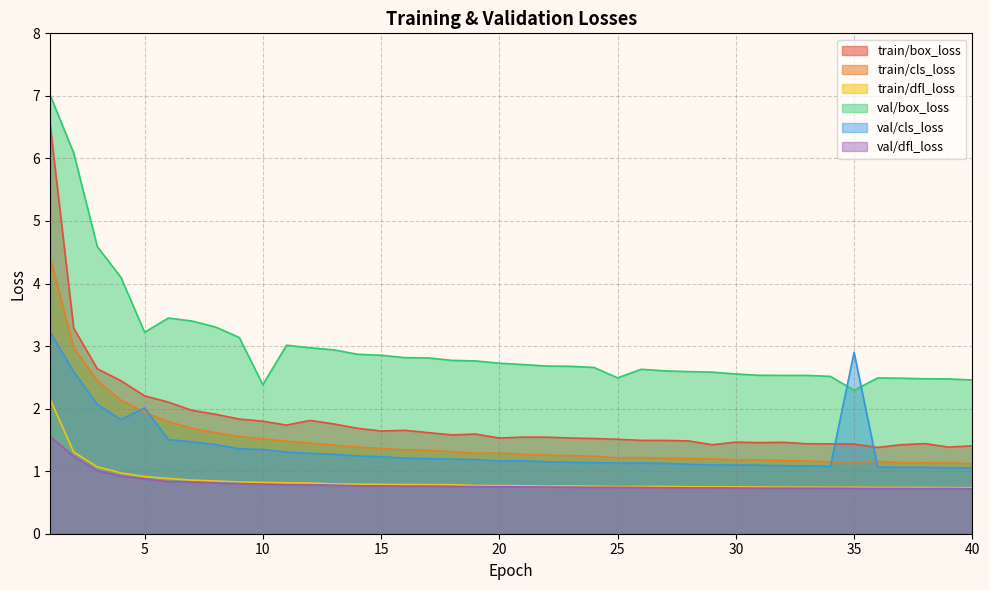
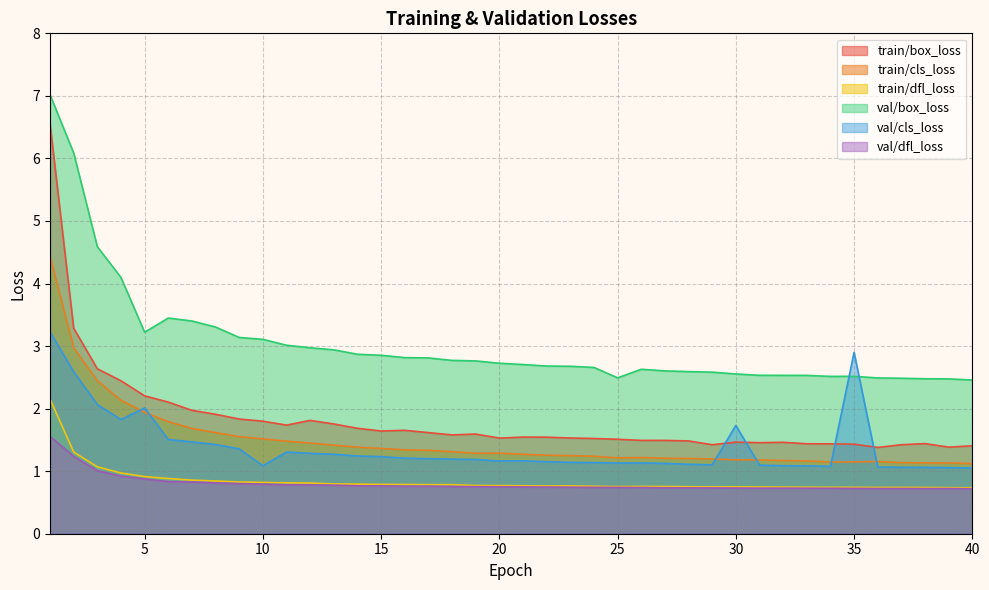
  {
    "val/box_loss": {
      "5": 3.2,
-     "10": 2.4,
+     "10": 3.1,
      "15": 2.9,
      "20": 2.7,
      "25": 2.5,
      "30": 2.6,
-     "35": 2.3,
+     "35": 2.5,
      "40": 2.5
    },
    "val/cls_loss": {
      "5": 2.0,
-     "10": 1.3,
+     "10": 1.1,
      "15": 1.2,
      "20": 1.2,
      "25": 1.1,
-     "30": 1.1,
+     "30": 1.7,
      "35": 2.9,
      "40": 1.1
    }
  }
